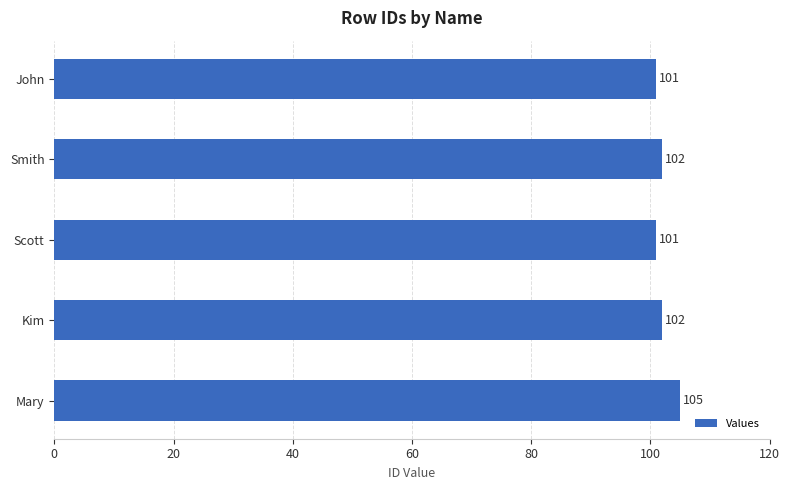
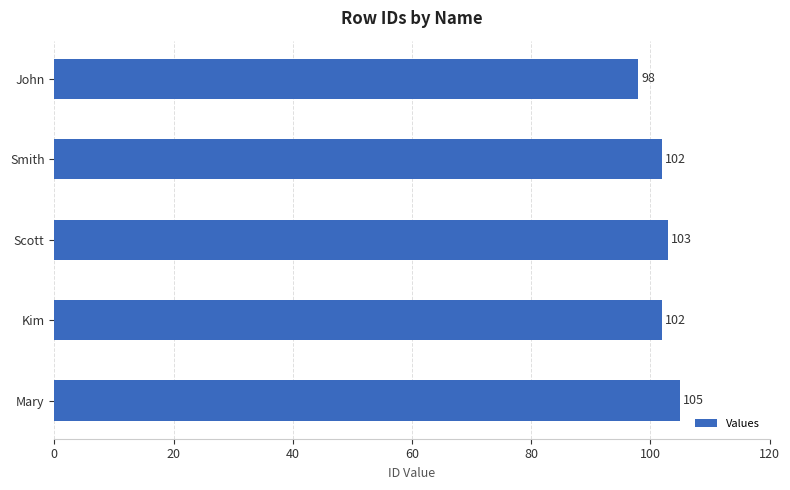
  {
-   "John": 101,
+   "John": 98,
    "Smith": 102,
-   "Scott": 101,
+   "Scott": 103,
    "Kim": 102,
    "Mary": 105
  }
